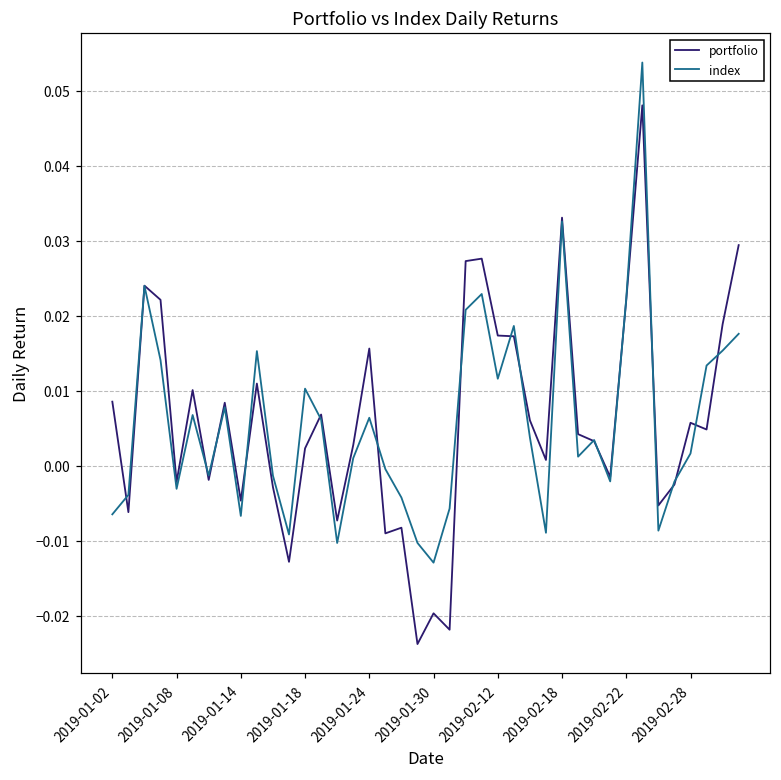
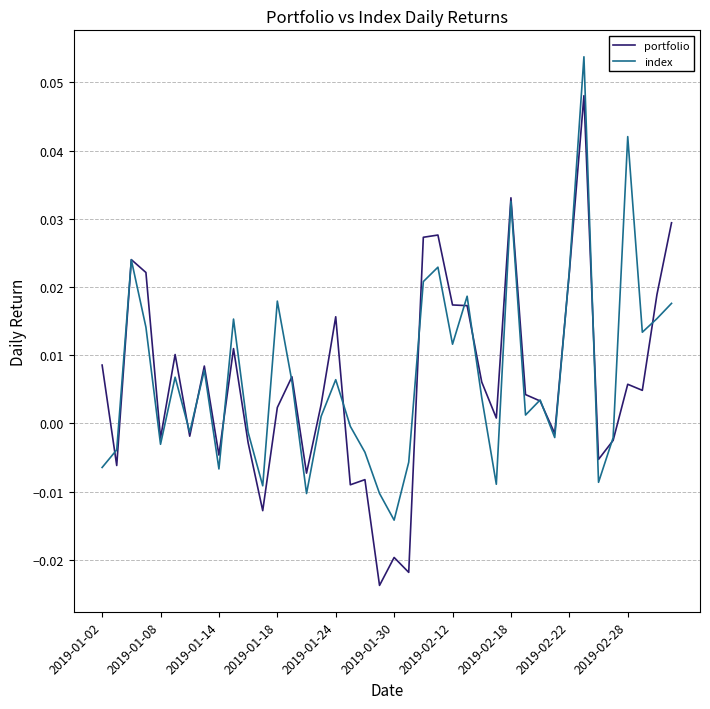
  {
    "portfolio": {
      "2019-01-02": 0.009,
      "2019-01-08": -0.002,
      "2019-01-14": -0.005,
      "2019-01-18": 0.002,
      "2019-01-24": 0.016,
      "2019-01-30": -0.020,
      "2019-02-12": 0.017,
      "2019-02-18": 0.033,
      "2019-02-28": 0.006
    },
    "index": {
      "2019-01-02": -0.006,
      "2019-01-08": -0.003,
      "2019-01-14": -0.007,
-     "2019-01-18": 0.010,
+     "2019-01-18": 0.018,
      "2019-01-24": 0.006,
-     "2019-01-30": -0.013,
+     "2019-01-30": -0.014,
      "2019-02-12": 0.012,
      "2019-02-18": 0.033,
-     "2019-02-28": 0.002
+     "2019-02-28": 0.042
    }
  }
